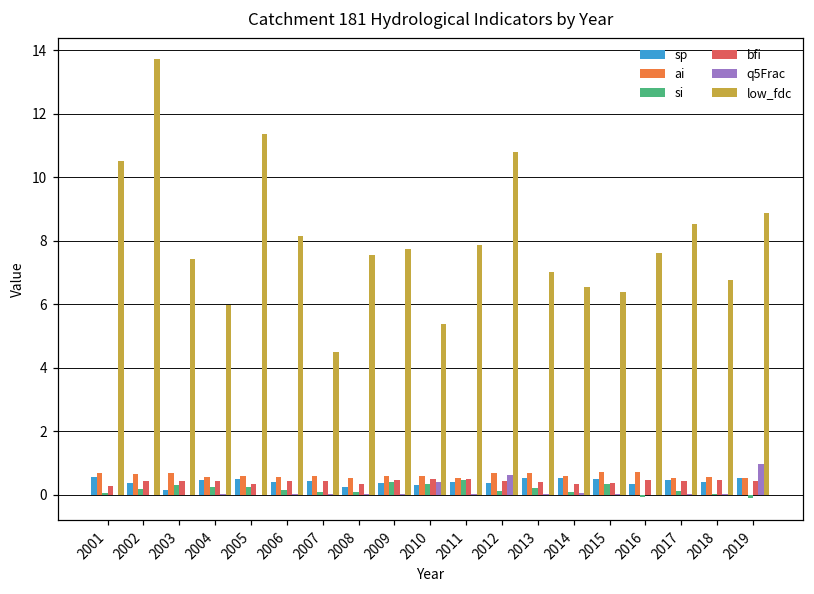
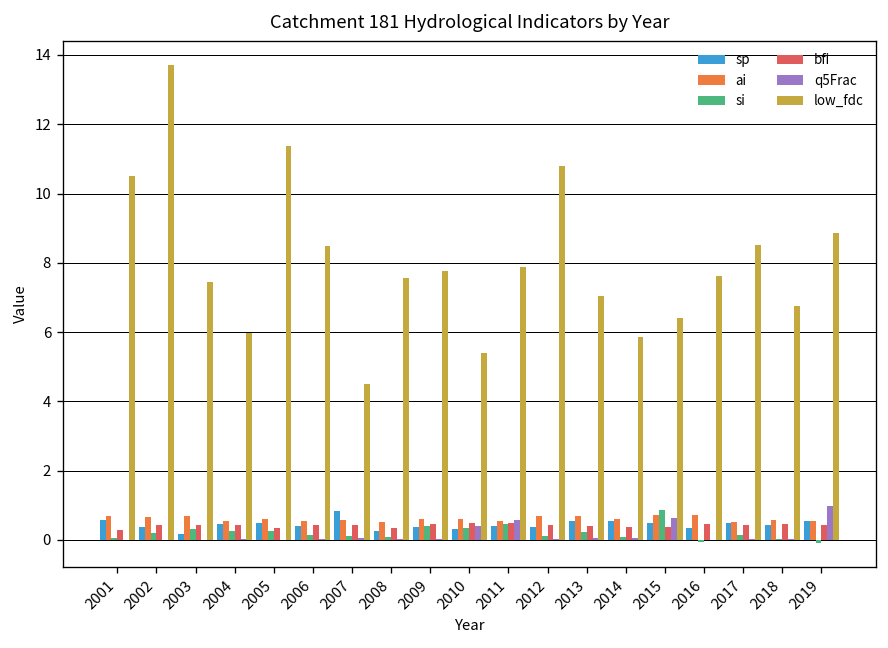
  {
    "sp": {
      "2001": 0.6,
      "2002": 0.4,
      "2003": 0.2,
      "2004": 0.5,
      "2005": 0.5,
      "2006": 0.4,
-     "2007": 0.4,
+     "2007": 0.8,
      "2008": 0.3,
      "2009": 0.4,
      "2010": 0.3,
      "2011": 0.4,
      "2012": 0.4,
      "2013": 0.5,
      "2014": 0.5,
      "2015": 0.5,
      "2016": 0.4,
      "2017": 0.5,
      "2018": 0.4,
      "2019": 0.5
    },
    "si": {
      "2002": 0.2,
      "2003": 0.3,
      "2004": 0.2,
      "2005": 0.2,
      "2006": 0.2,
      "2007": 0.1,
      "2009": 0.4,
      "2010": 0.4,
      "2011": 0.5,
      "2012": 0.1,
      "2013": 0.2,
-     "2015": 0.3,
+     "2015": 0.9,
      "2017": 0.1,
      "2019": -0.1
    },
    "q5Frac": {
      "2010": 0.4,
-     "2011": 0.0,
-     "2012": 0.6,
-     "2015": 0.0,
+     "2011": 0.6,
+     "2012": 0.0,
+     "2015": 0.6,
      "2019": 1.0
    },
    "low_fdc": {
      "2001": 10.5,
      "2002": 13.7,
      "2003": 7.4,
      "2004": 6.0,
      "2005": 11.4,
-     "2006": 8.2,
+     "2006": 8.5,
      "2007": 4.5,
      "2008": 7.6,
      "2009": 7.8,
      "2010": 5.4,
      "2011": 7.9,
      "2012": 10.8,
      "2013": 7.0,
-     "2014": 6.6,
+     "2014": 5.9,
      "2015": 6.4,
      "2016": 7.6,
      "2017": 8.5,
      "2018": 6.8,
      "2019": 8.9
    }
  }
